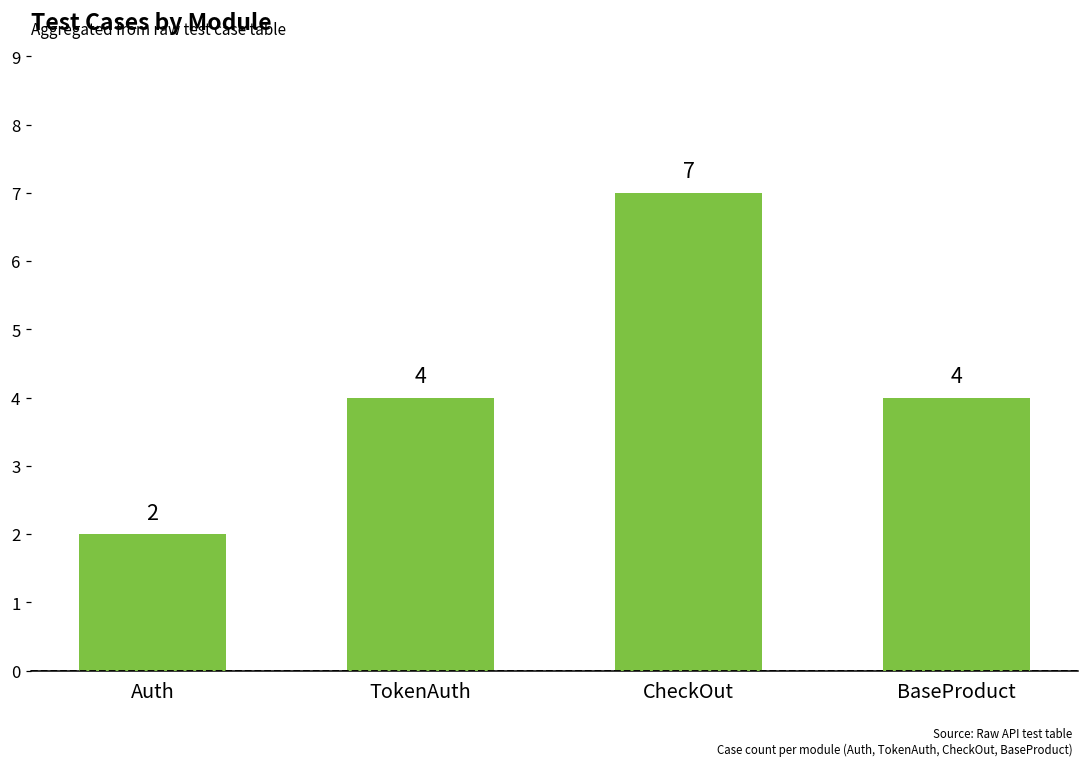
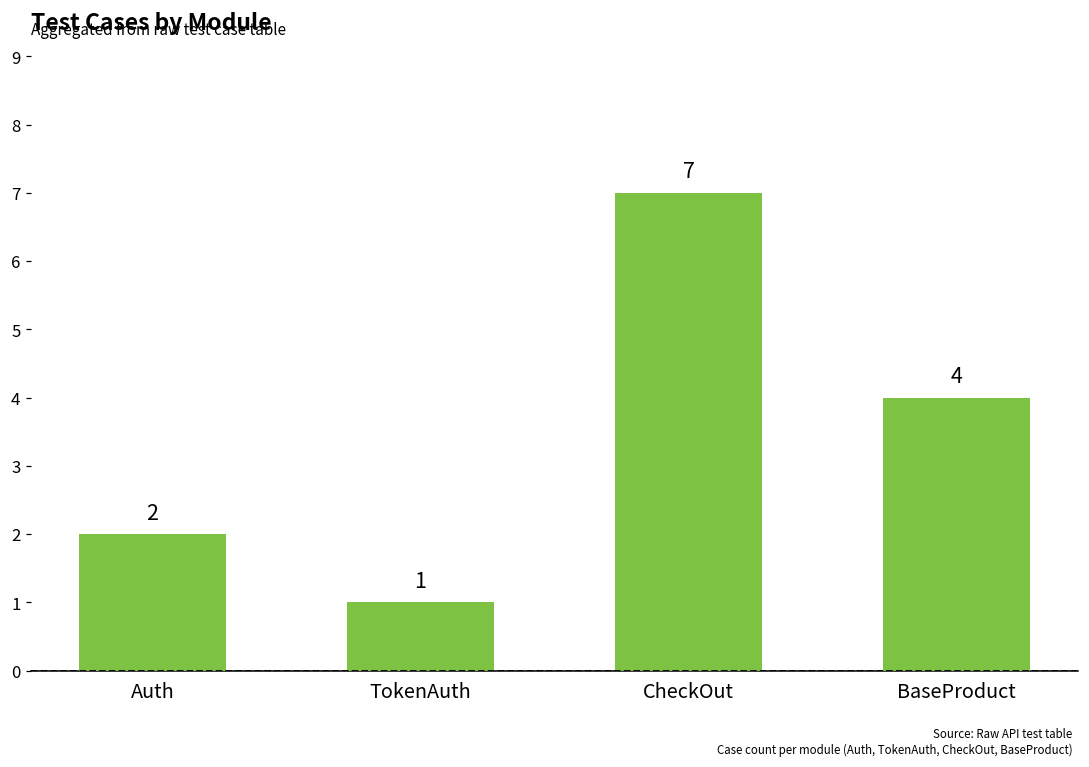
  {
    "Auth": 2,
-   "TokenAuth": 4,
+   "TokenAuth": 1,
    "CheckOut": 7,
    "BaseProduct": 4
  }
